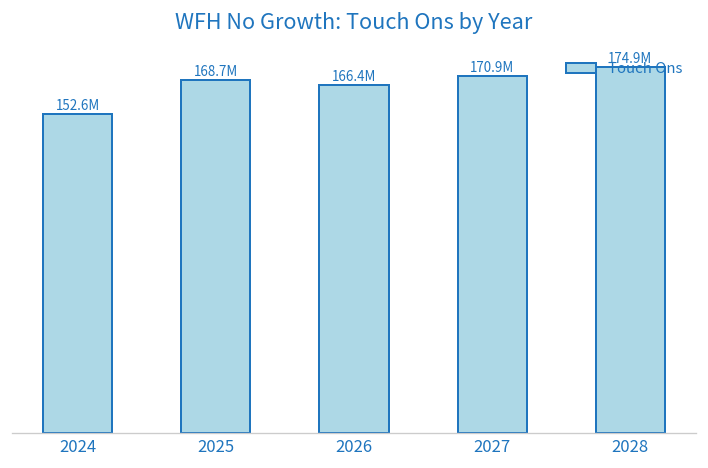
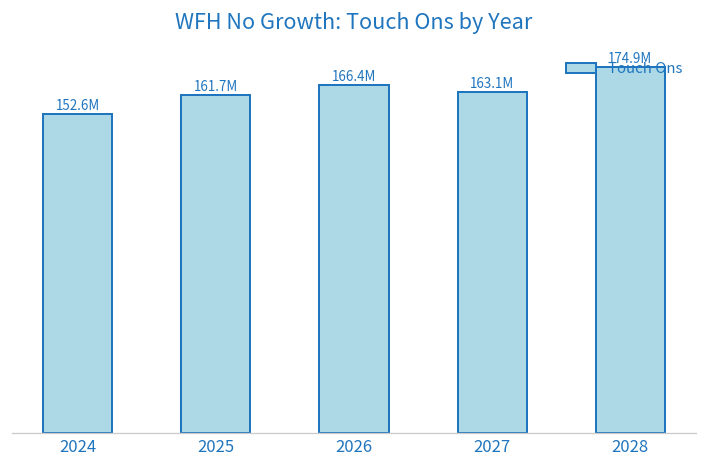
  {
    "2024": "152.6M",
-   "2025": "168.7M",
+   "2025": "161.7M",
    "2026": "166.4M",
-   "2027": "170.9M",
+   "2027": "163.1M",
    "2028": "174.9M"
  }
